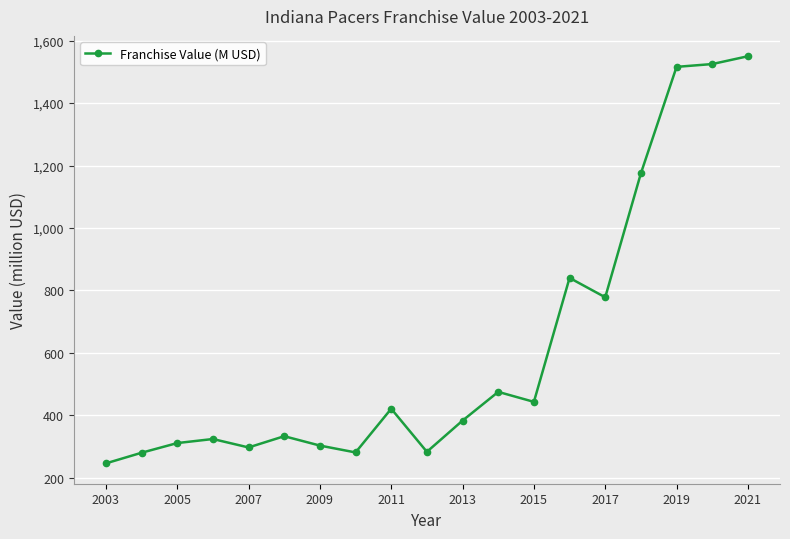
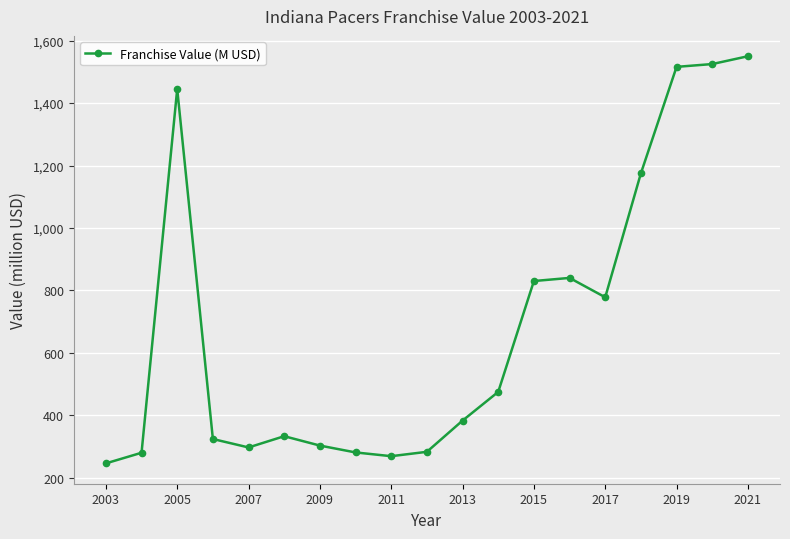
  {
    "2003": "250",
-   "2005": "310",
+   "2005": "1,450",
    "2007": "300",
    "2009": "300",
-   "2011": "420",
+   "2011": "270",
    "2013": "380",
-   "2015": "440",
+   "2015": "830",
    "2017": "780",
    "2019": "1,520",
    "2021": "1,550"
  }
